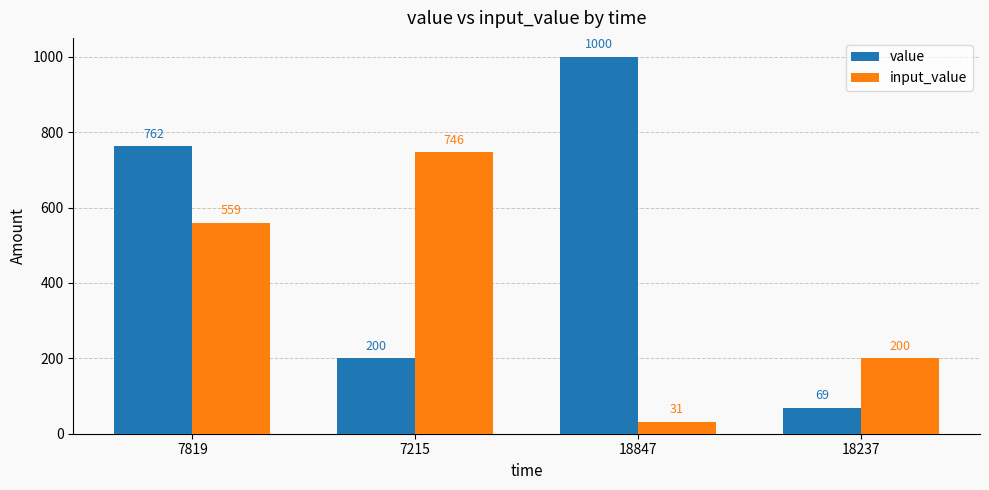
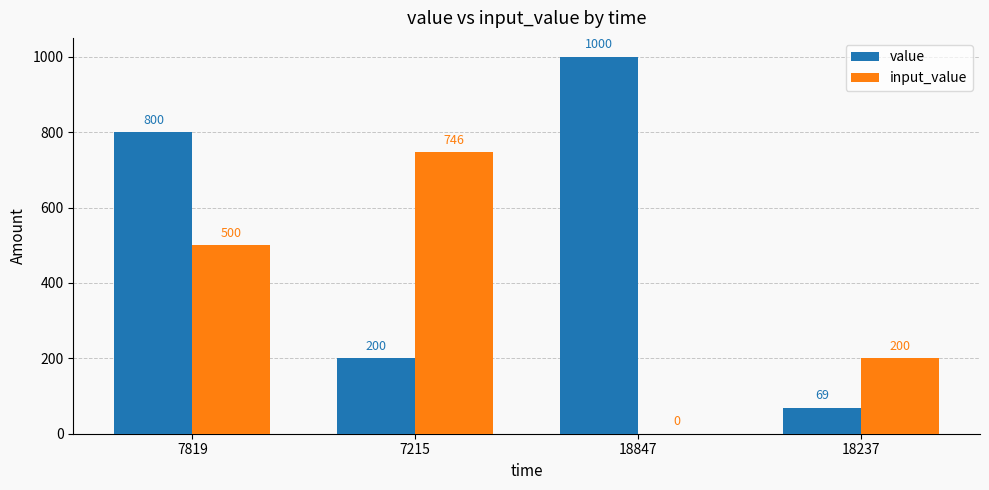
  {
    "value": {
-     "7819": 762,
+     "7819": 800,
      "7215": 200,
      "18847": 1000,
      "18237": 69
    },
    "input_value": {
-     "7819": 559,
+     "7819": 500,
      "7215": 746,
-     "18847": 31,
+     "18847": 0,
      "18237": 200
    }
  }
